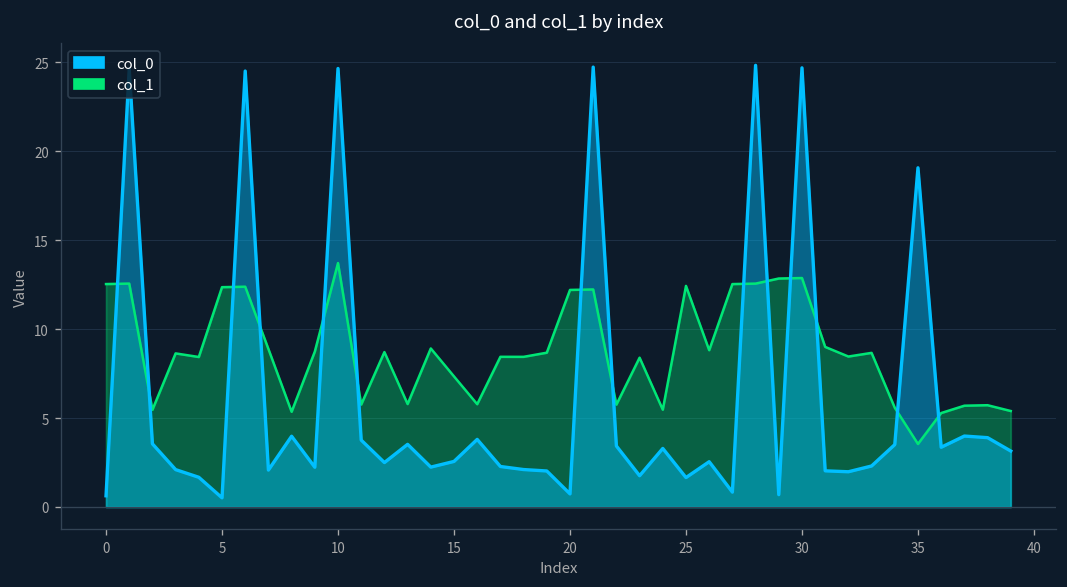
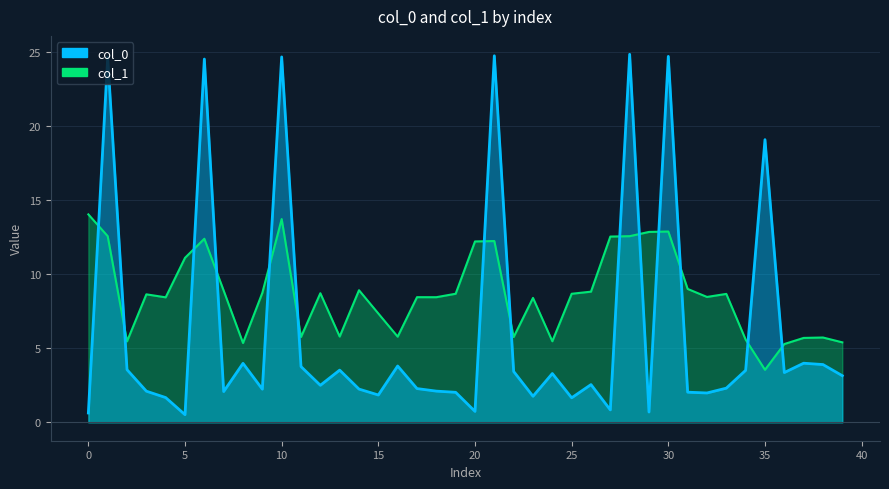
  {
    "col_1": {
-     "0": 12.5,
-     "5": 12.4,
+     "0": 14.0,
+     "5": 11.1,
      "10": 13.7,
      "15": 7.3,
      "20": 12.2,
-     "25": 12.4,
+     "25": 8.7,
      "30": 12.9,
      "35": 3.5
    },
    "col_0": {
      "0": 0.6,
      "5": 0.5,
      "10": 24.7,
-     "15": 2.6,
+     "15": 1.8,
      "20": 0.7,
      "25": 1.7,
      "30": 24.7,
      "35": 19.1
    }
  }
